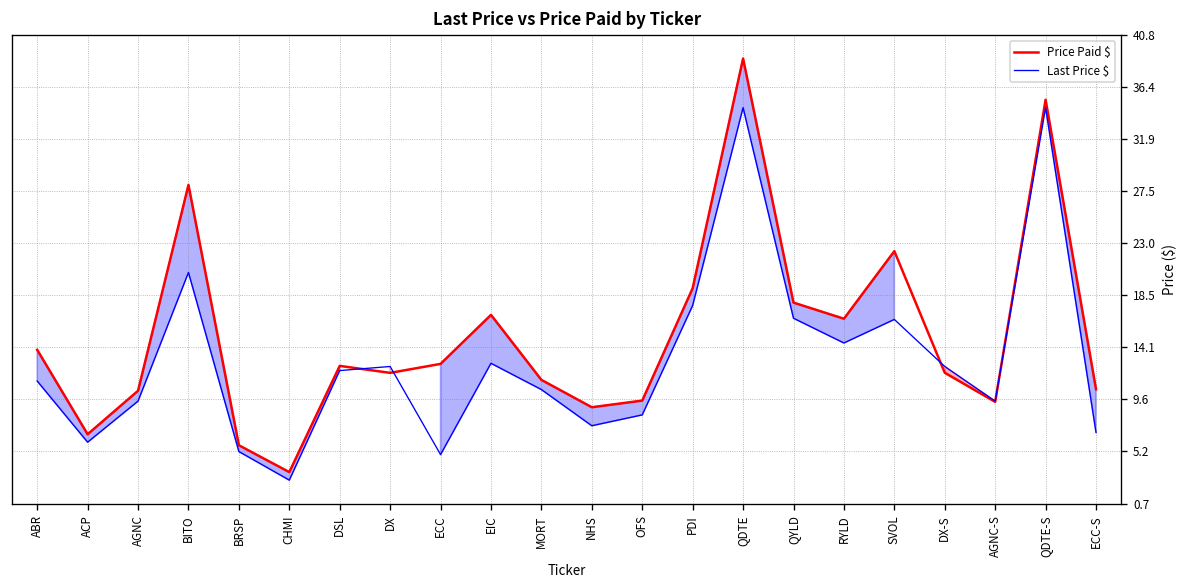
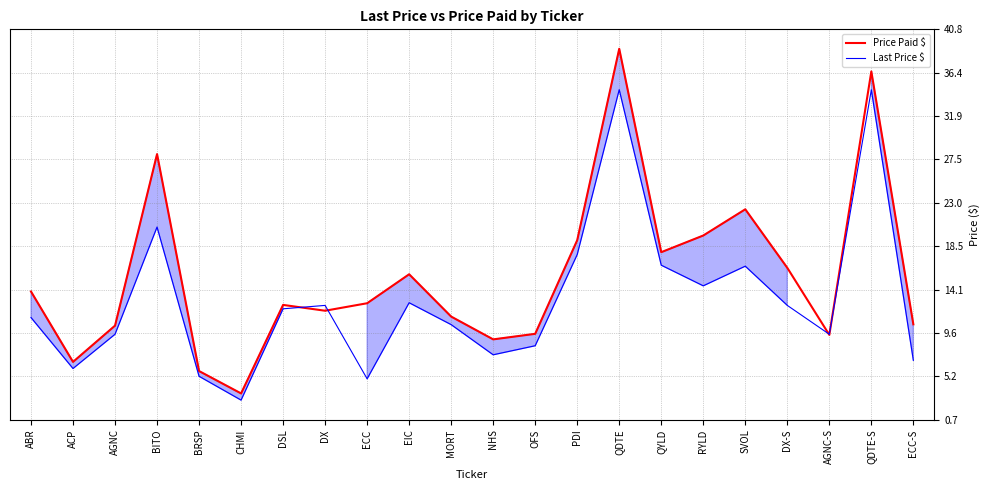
  {
    "Price Paid $": {
      "ABR": 14,
      "ACP": 7,
      "AGNC": 10,
      "BITO": 28,
      "BRSP": 6,
      "CHMI": 3,
      "DSL": 13,
      "DX": 12,
      "ECC": 13,
-     "EIC": 17,
+     "EIC": 16,
      "MORT": 11,
      "NHS": 9,
      "OFS": 10,
      "PDI": 19,
      "QDTE": 39,
      "QYLD": 18,
-     "RYLD": 17,
+     "RYLD": 20,
      "SVOL": 22,
-     "DX-S": 12,
-     "QDTE-S": 35,
+     "DX-S": 16,
+     "QDTE-S": 37,
      "ECC-S": 11
    },
    "Last Price $": {
      "ABR": 11,
      "ACP": 6,
      "AGNC": 9,
      "BITO": 21,
      "BRSP": 5,
      "CHMI": 3,
      "DSL": 12,
      "DX": 12,
      "ECC": 5,
      "EIC": 13,
      "MORT": 10,
      "NHS": 7,
      "OFS": 8,
      "PDI": 18,
      "QDTE": 35,
      "QYLD": 17,
      "RYLD": 14,
      "SVOL": 16,
      "DX-S": 12,
      "QDTE-S": 35,
      "ECC-S": 7
    }
  }
